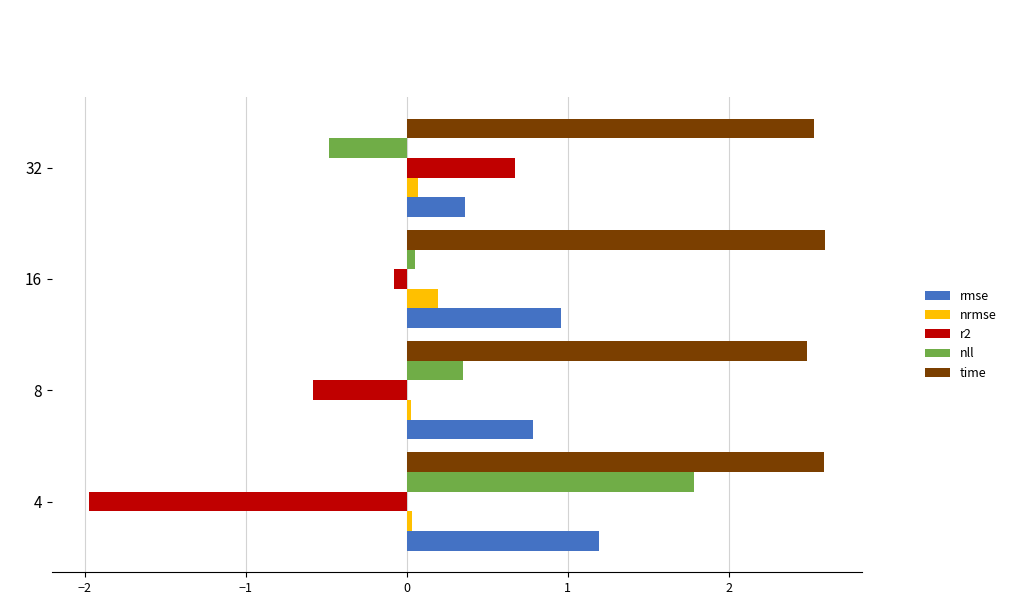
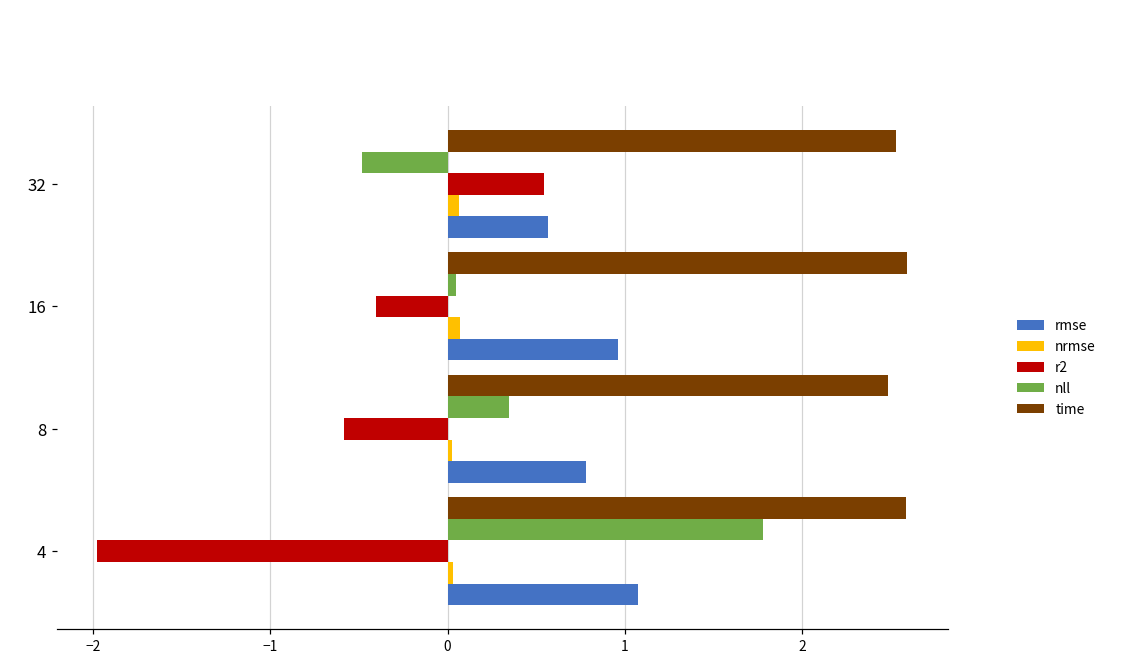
  {
    "rmse": {
-     "32": 0.36,
+     "32": 0.57,
      "16": 0.96,
      "8": 0.78,
-     "4": 1.19
+     "4": 1.08
    },
    "nrmse": {
      "32": 0.07,
-     "16": 0.20,
+     "16": 0.07,
      "8": 0.03,
      "4": 0.03
    },
    "r2": {
-     "32": 0.67,
-     "16": -0.08,
+     "32": 0.54,
+     "16": -0.40,
      "8": -0.58,
      "4": -1.98
    },
    "nll": {
      "32": -0.48,
      "16": 0.05,
      "8": 0.35,
      "4": 1.78
    },
    "time": {
      "32": 2.53,
      "16": 2.60,
      "8": 2.48,
      "4": 2.59
    }
  }
